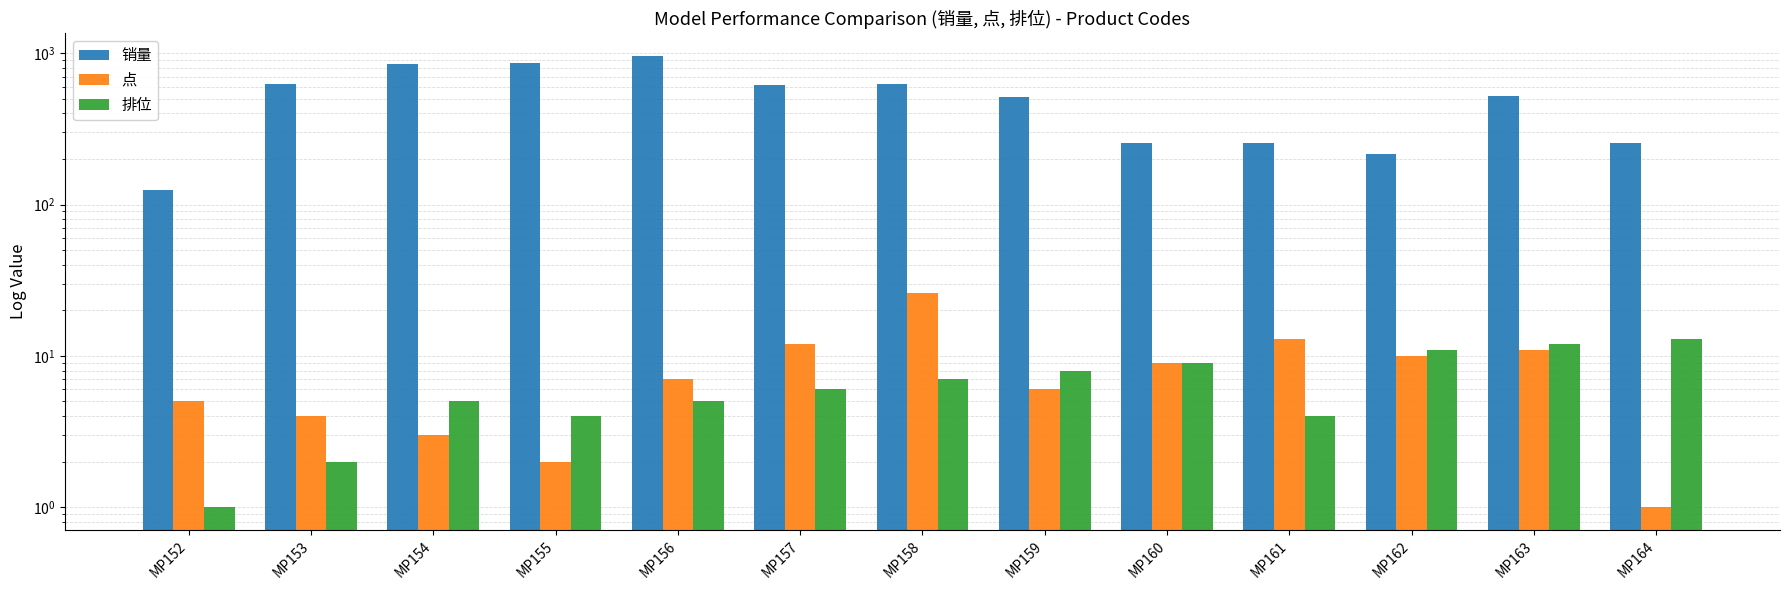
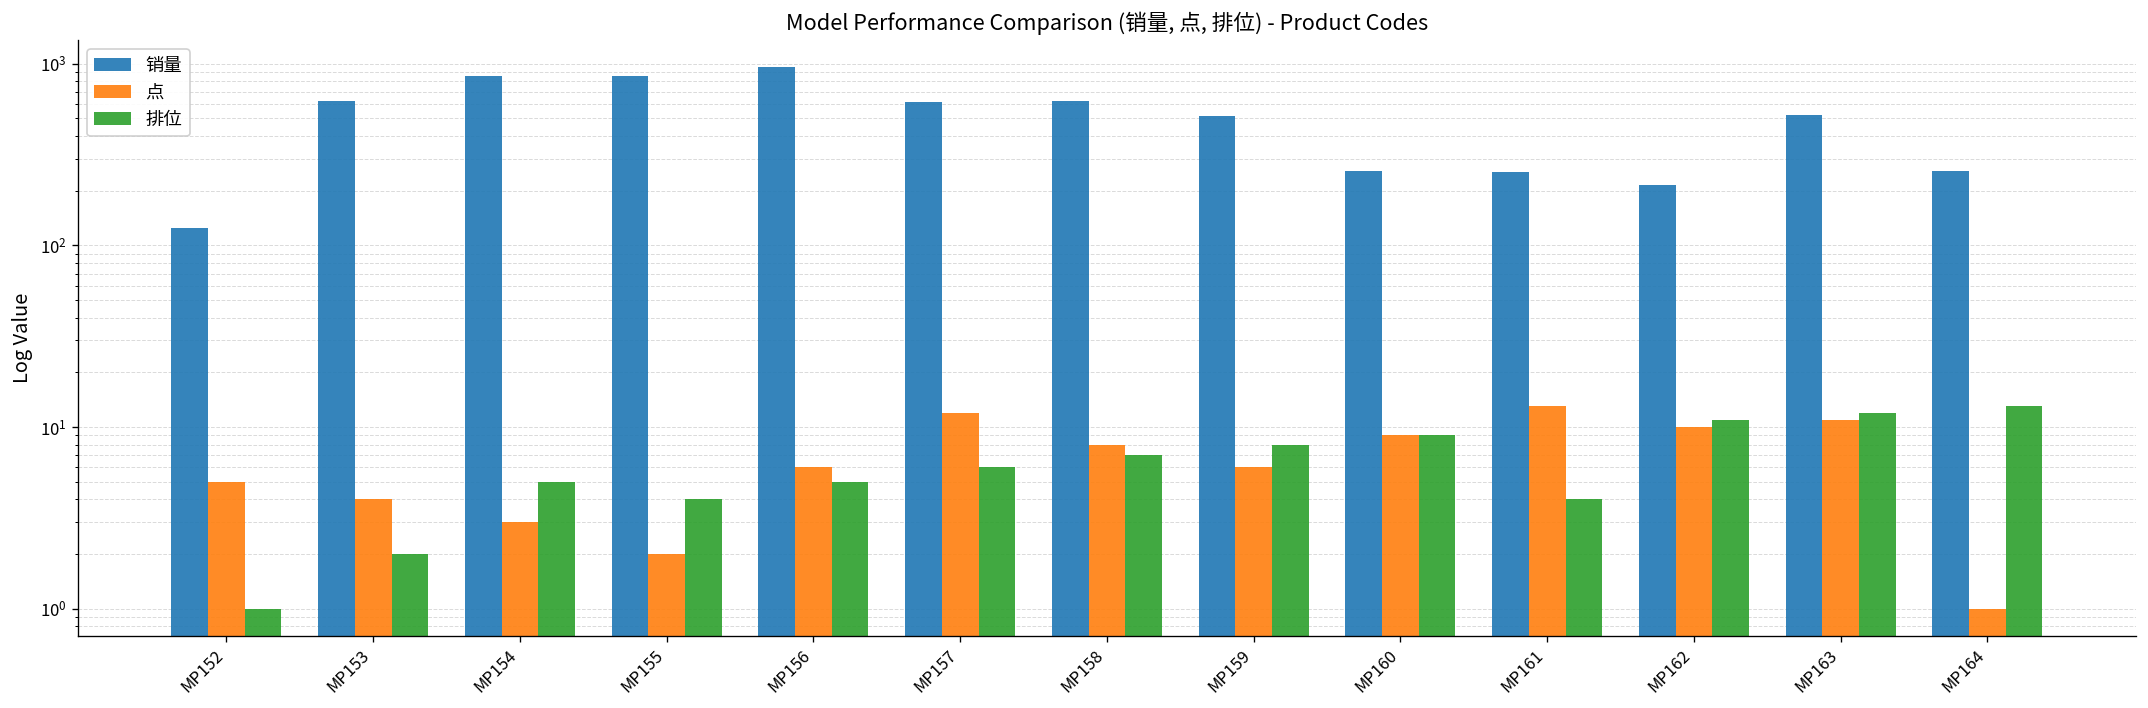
  {
    "销量": {
      "MP152": 130,
      "MP153": 630,
      "MP154": 900,
      "MP155": 900,
      "MP156": 1000,
      "MP157": 620,
      "MP158": 620,
      "MP159": 510,
      "MP160": 260,
      "MP161": 250,
      "MP162": 210,
      "MP163": 520,
      "MP164": 260
    },
    "点": {
      "MP152": 5,
      "MP153": 4,
      "MP154": 3,
      "MP155": 2,
-     "MP156": 7,
+     "MP156": 6,
      "MP157": 12,
-     "MP158": 26,
+     "MP158": 8,
      "MP159": 6,
      "MP160": 9,
      "MP161": 13,
      "MP162": 10,
      "MP163": 11,
      "MP164": 1
    },
    "排位": {
      "MP152": 1,
      "MP153": 2,
      "MP154": 5,
      "MP155": 4,
      "MP156": 5,
      "MP157": 6,
      "MP158": 7,
      "MP159": 8,
      "MP160": 9,
      "MP161": 4,
      "MP162": 11,
      "MP163": 12,
      "MP164": 13
    }
  }
